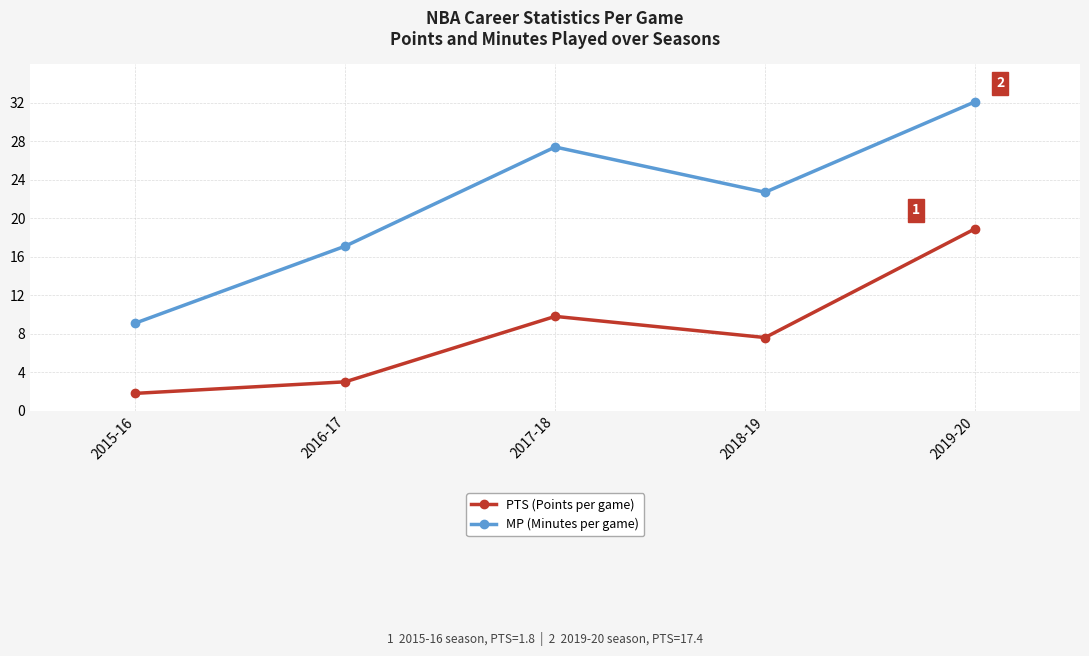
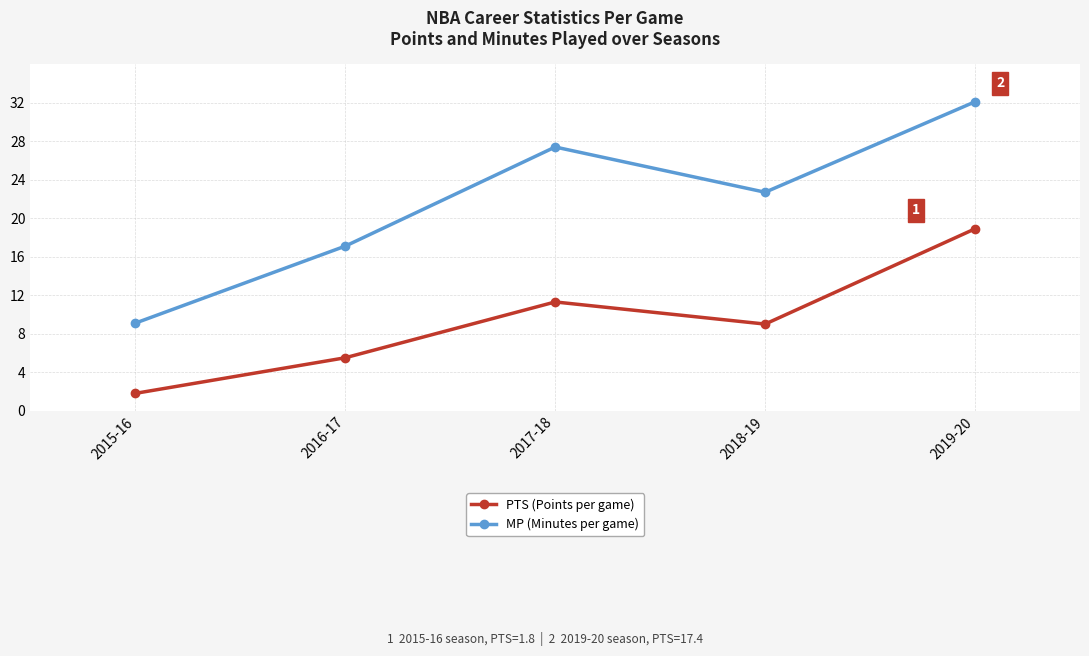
  {
    "PTS (Points per game)": {
      "2015-16": 2,
-     "2016-17": 3,
-     "2017-18": 10,
-     "2018-19": 8,
+     "2016-17": 6,
+     "2017-18": 11,
+     "2018-19": 9,
      "2019-20": 19
    },
    "MP (Minutes per game)": {
      "2015-16": 9,
      "2016-17": 17,
      "2017-18": 27,
      "2018-19": 23
    }
  }
